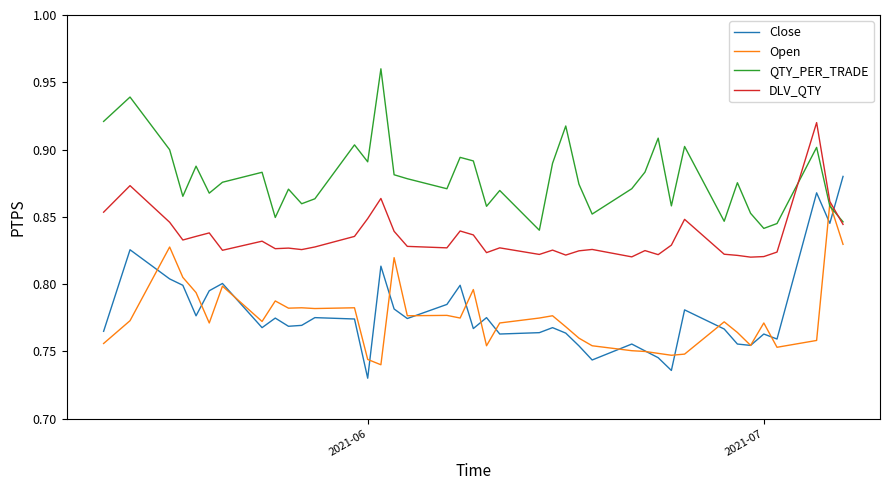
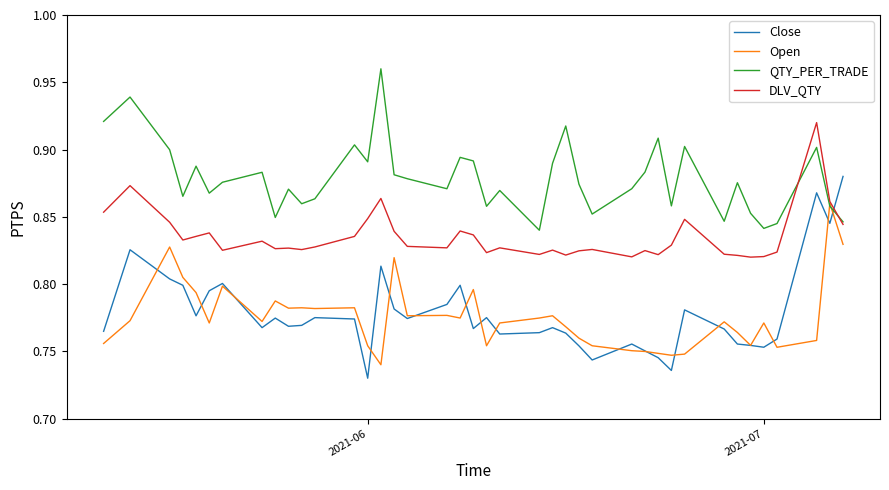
  {
    "Close": {
      "2021-06": 0.730,
-     "2021-07": 0.763
+     "2021-07": 0.753
    },
    "Open": {
-     "2021-06": 0.744,
+     "2021-06": 0.754,
      "2021-07": 0.771
    },
    "QTY_PER_TRADE": {
      "2021-06": 0.891,
      "2021-07": 0.841
    },
    "DLV_QTY": {
      "2021-06": 0.849,
      "2021-07": 0.820
    }
  }
